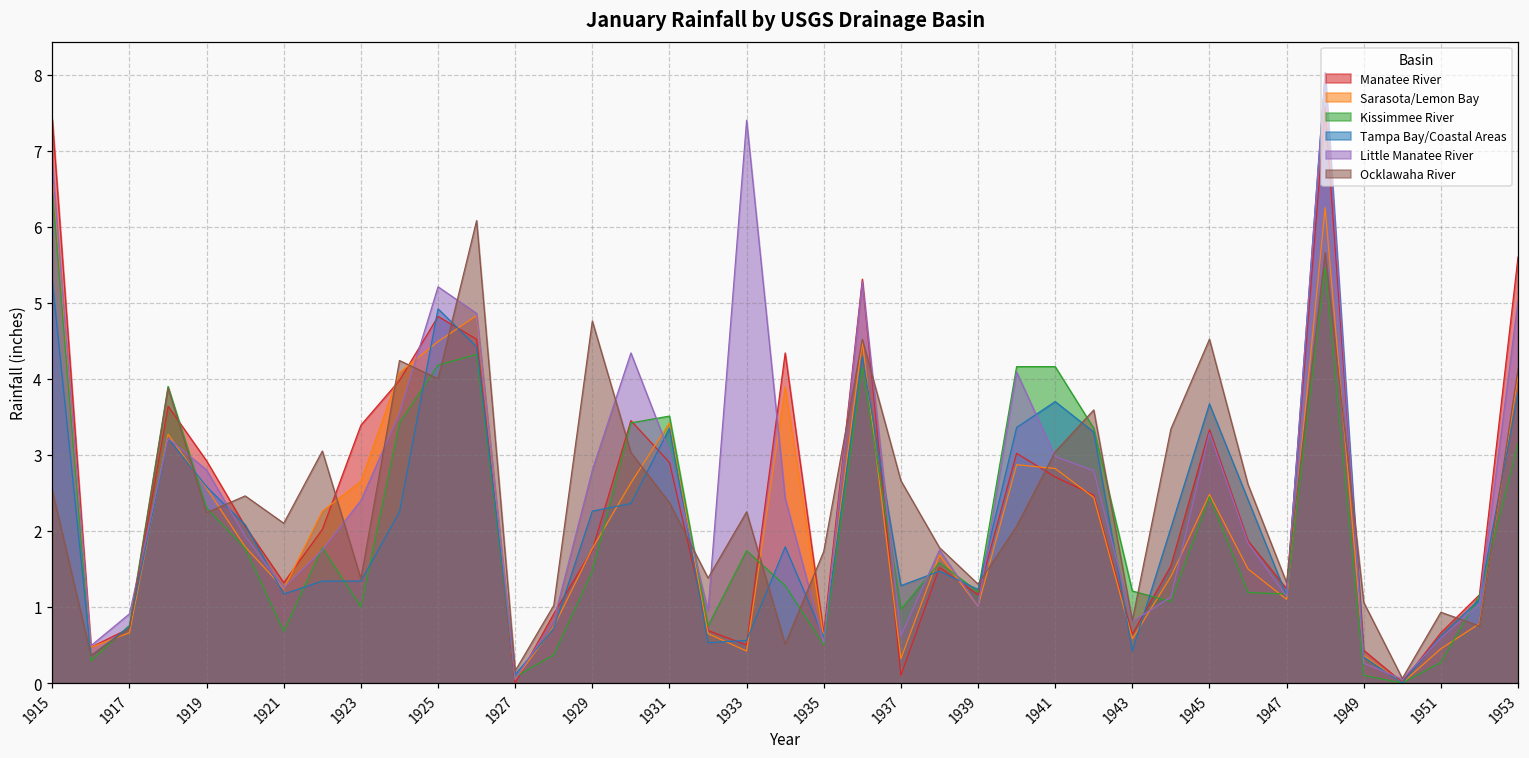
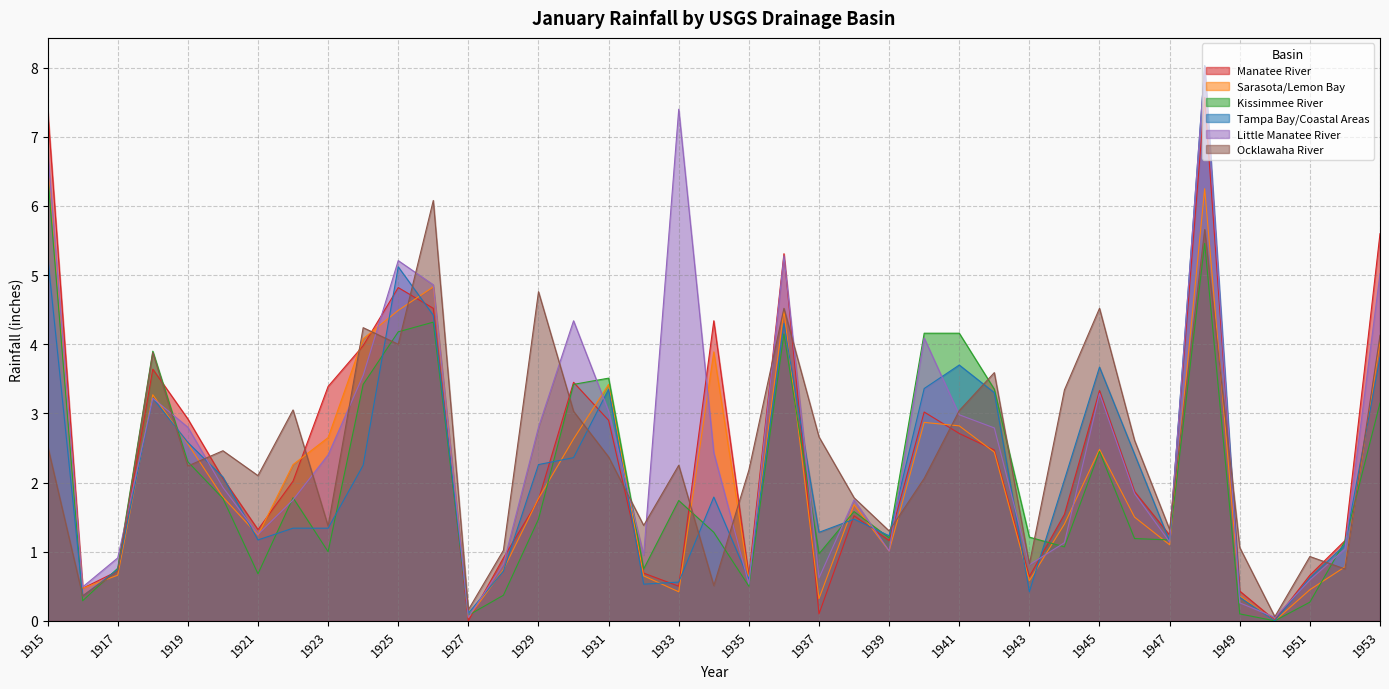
  {
    "Manatee River": {
      "1915": 7.4,
      "1919": 2.9,
      "1921": 1.3,
      "1923": 3.4,
      "1925": 4.8,
      "1927": 0.0,
      "1931": 2.9,
      "1933": 0.5,
      "1935": 0.7,
      "1937": 0.1,
      "1939": 1.2,
      "1941": 2.7,
      "1943": 0.6,
      "1945": 3.3,
      "1947": 1.2,
      "1949": 0.4,
      "1951": 0.7,
      "1953": 5.6
    },
    "Sarasota/Lemon Bay": {
      "1915": 6.7,
      "1917": 0.7,
      "1923": 2.7,
      "1925": 4.5,
      "1931": 3.4,
      "1933": 0.4,
      "1937": 0.3,
      "1941": 2.8,
      "1943": 0.6,
      "1947": 1.1,
      "1951": 0.5,
      "1953": 4.0
    },
    "Kissimmee River": {
      "1915": 6.5,
      "1919": 2.3,
      "1921": 0.7,
      "1923": 1.0,
      "1925": 4.2,
      "1929": 1.5,
      "1931": 3.5,
      "1933": 1.7,
      "1937": 1.0,
      "1941": 4.2,
      "1943": 1.2,
      "1949": 0.1,
      "1951": 0.3,
      "1953": 3.2
    },
    "Tampa Bay/Coastal Areas": {
      "1915": 5.3,
      "1921": 1.2,
-     "1925": 4.9,
+     "1925": 5.1,
      "1929": 2.3,
      "1931": 3.4,
      "1933": 0.6,
      "1937": 1.3,
      "1941": 3.7,
      "1943": 0.4,
      "1945": 3.7,
      "1953": 3.8
    },
    "Little Manatee River": {
      "1915": 6.8,
      "1917": 0.9,
      "1919": 2.8,
      "1923": 2.4,
      "1925": 5.2,
      "1929": 2.8,
      "1931": 3.0,
      "1933": 7.4,
      "1937": 0.6,
      "1941": 3.0,
      "1945": 3.3,
      "1949": 0.3,
      "1953": 5.0
    },
    "Ocklawaha River": {
      "1915": 2.5,
      "1919": 2.2,
      "1921": 2.1,
      "1925": 4.0,
      "1927": 0.2,
      "1929": 4.8,
      "1931": 2.4,
      "1933": 2.3,
-     "1935": 1.7,
+     "1935": 2.2,
      "1937": 2.7,
      "1939": 1.3,
      "1941": 3.0,
      "1945": 4.5,
      "1947": 1.3,
      "1949": 1.1,
      "1951": 0.9,
      "1953": 4.1
    }
  }
